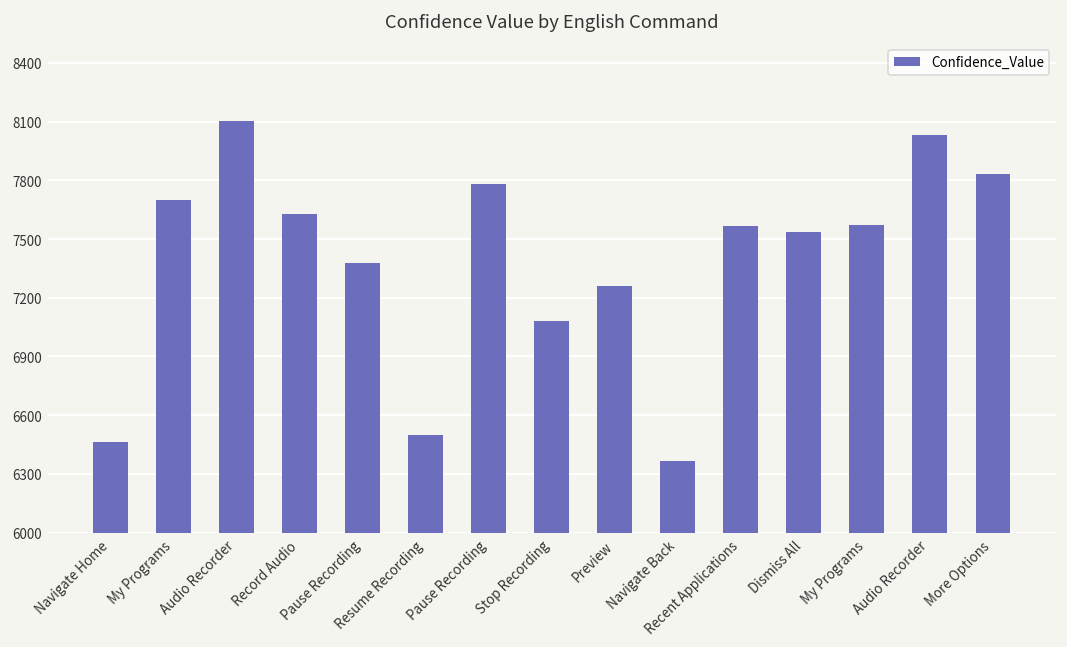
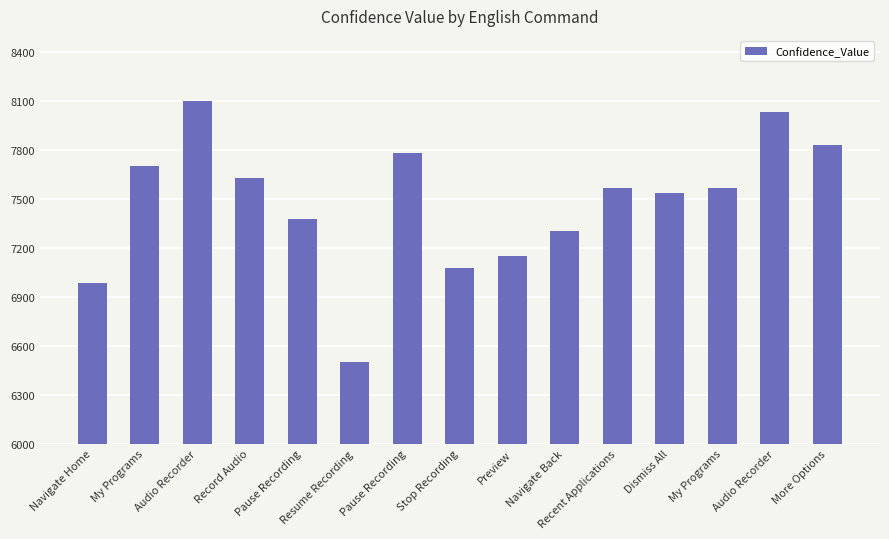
  {
-   "Navigate Home": 6470,
+   "Navigate Home": 6990,
    "Record Audio": 7630,
    "Resume Recording": 6500,
    "Stop Recording": 7080,
-   "Preview": 7260,
-   "Navigate Back": 6370,
+   "Preview": 7150,
+   "Navigate Back": 7310,
    "Recent Applications": 7570,
    "Dismiss All": 7530,
    "More Options": 7830
  }
